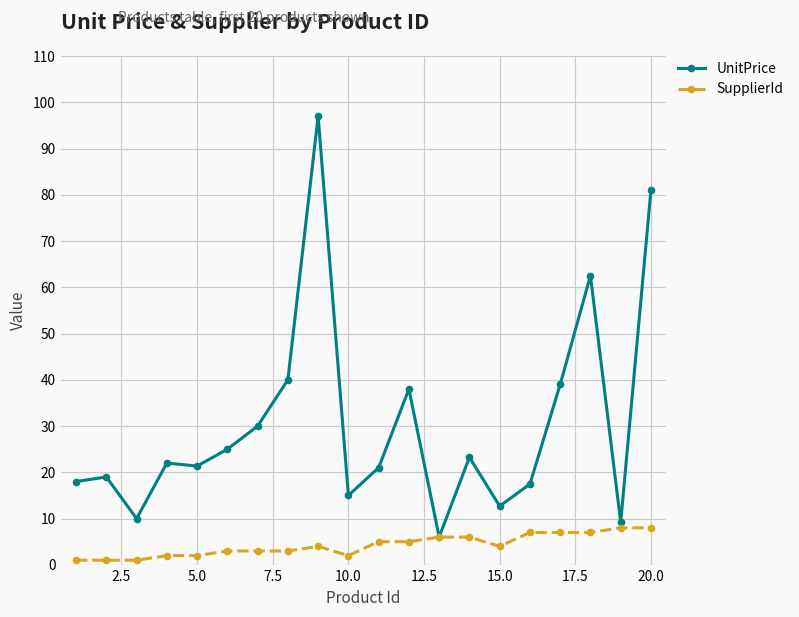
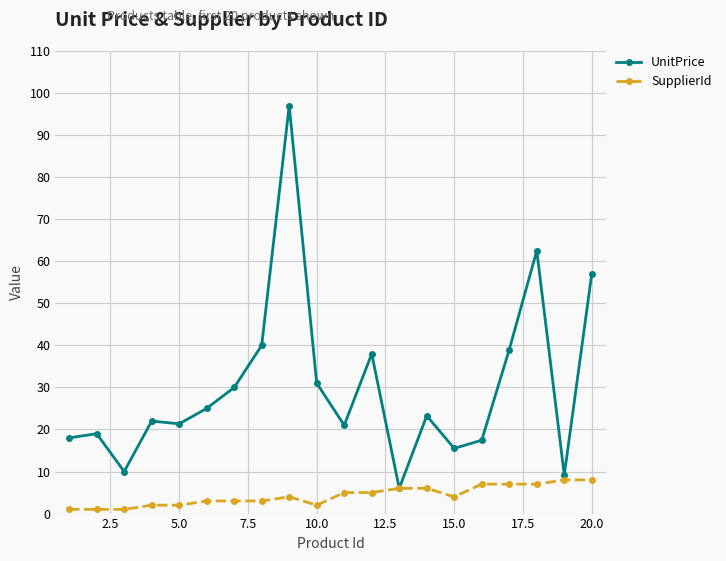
  {
    "UnitPrice": {
      "5.0": 21,
-     "10.0": 15,
-     "15.0": 13,
-     "20.0": 81
+     "10.0": 31,
+     "15.0": 16,
+     "20.0": 57
    },
    "SupplierId": {
      "5.0": 2,
      "10.0": 2,
      "15.0": 4,
      "20.0": 8
    }
  }
